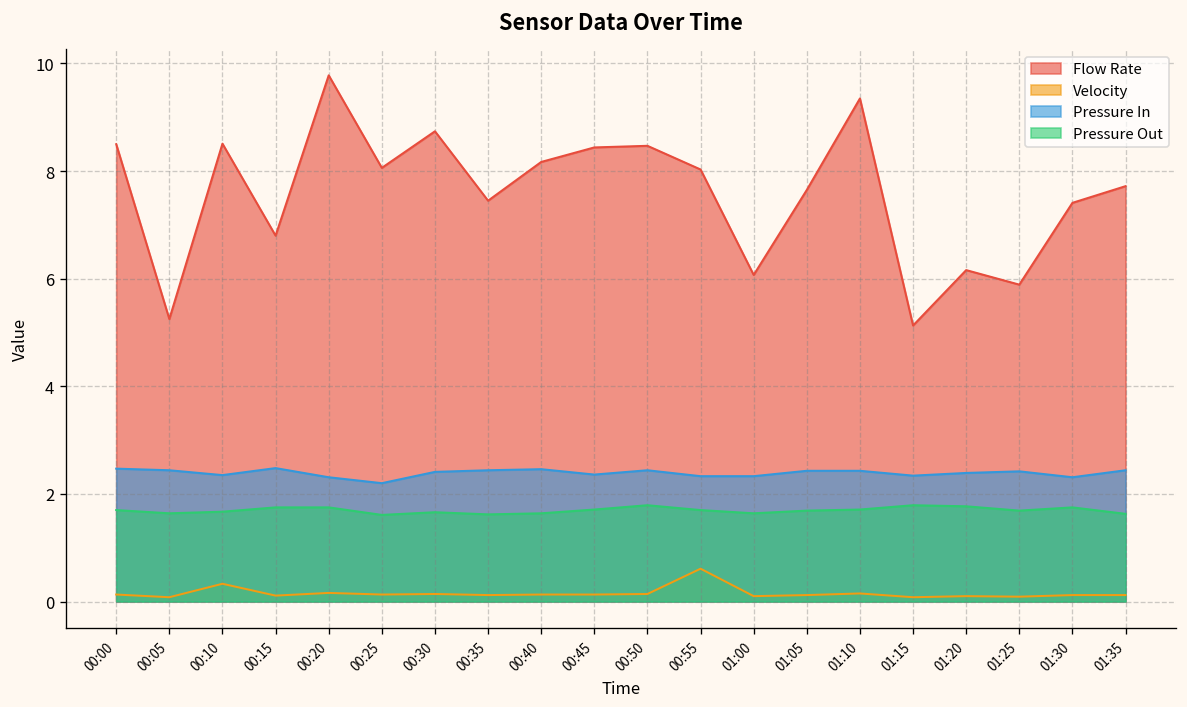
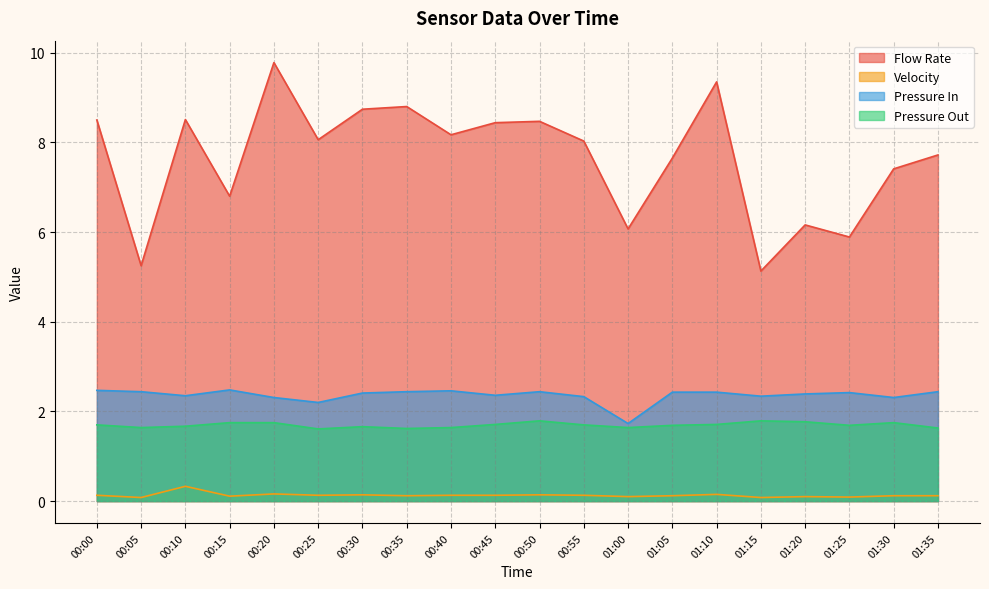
  {
    "Flow Rate": {
      "00:00": 8.5,
      "00:05": 5.3,
      "00:10": 8.5,
      "00:15": 6.8,
      "00:20": 9.8,
      "00:25": 8.1,
      "00:30": 8.7,
-     "00:35": 7.5,
+     "00:35": 8.8,
      "00:40": 8.2,
      "00:45": 8.4,
      "00:50": 8.5,
      "00:55": 8.0,
      "01:00": 6.1,
      "01:05": 7.7,
      "01:10": 9.4,
      "01:15": 5.1,
      "01:20": 6.2,
      "01:25": 5.9,
      "01:30": 7.4,
      "01:35": 7.7
    },
    "Velocity": {
      "00:00": 0.1,
      "00:05": 0.1,
      "00:10": 0.3,
      "00:15": 0.1,
      "00:20": 0.2,
      "00:25": 0.1,
      "00:30": 0.1,
      "00:35": 0.1,
      "00:40": 0.1,
      "00:45": 0.1,
      "00:50": 0.1,
-     "00:55": 0.6,
+     "00:55": 0.1,
      "01:00": 0.1,
      "01:05": 0.1,
      "01:10": 0.2,
      "01:15": 0.1,
      "01:20": 0.1,
      "01:25": 0.1,
      "01:30": 0.1,
      "01:35": 0.1
    },
    "Pressure In": {
      "00:00": 2.5,
      "00:05": 2.4,
      "00:10": 2.4,
      "00:15": 2.5,
      "00:20": 2.3,
      "00:25": 2.2,
      "00:30": 2.4,
      "00:35": 2.4,
      "00:40": 2.5,
      "00:45": 2.4,
      "00:50": 2.4,
      "00:55": 2.3,
-     "01:00": 2.3,
+     "01:00": 1.7,
      "01:05": 2.4,
      "01:10": 2.4,
      "01:15": 2.3,
      "01:20": 2.4,
      "01:25": 2.4,
      "01:30": 2.3,
      "01:35": 2.4
    },
    "Pressure Out": {
      "00:00": 1.7,
      "00:05": 1.6,
      "00:10": 1.7,
      "00:15": 1.8,
      "00:20": 1.8,
      "00:25": 1.6,
      "00:30": 1.7,
      "00:35": 1.6,
      "00:40": 1.6,
      "00:45": 1.7,
      "00:50": 1.8,
      "00:55": 1.7,
      "01:00": 1.6,
      "01:05": 1.7,
      "01:10": 1.7,
      "01:15": 1.8,
      "01:20": 1.8,
      "01:25": 1.7,
      "01:30": 1.8,
      "01:35": 1.6
    }
  }
